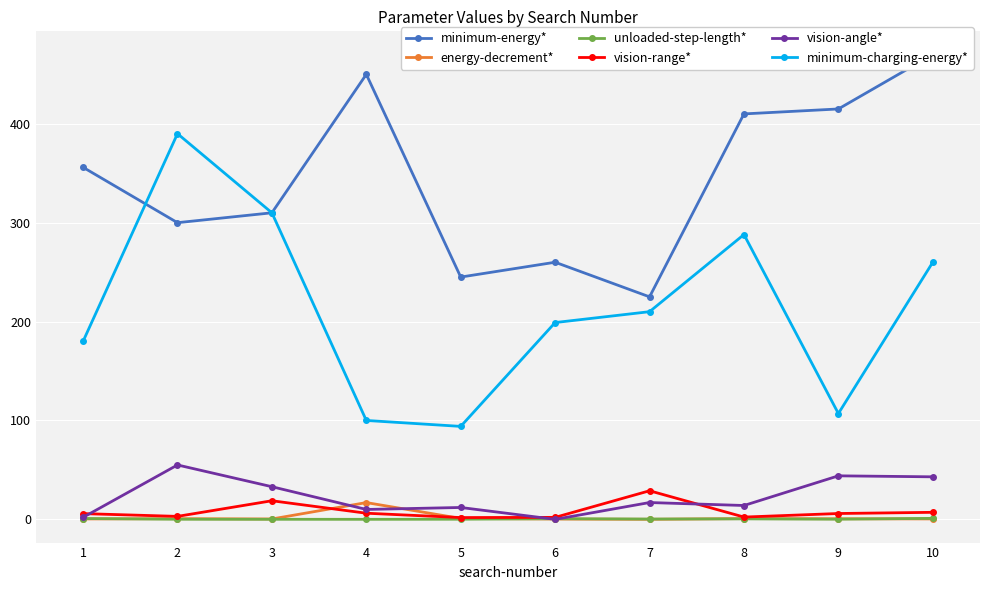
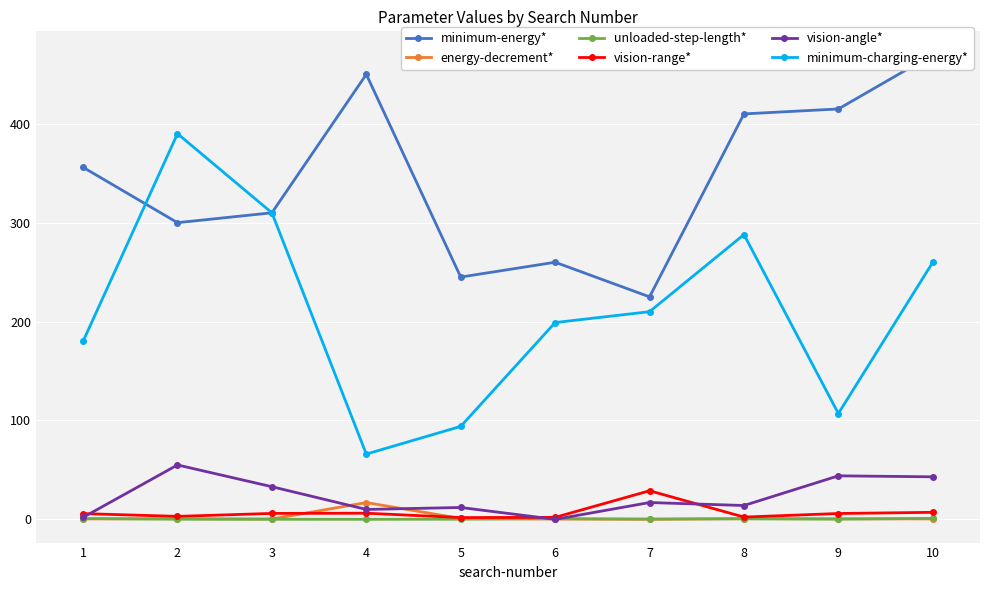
  {
    "minimum-energy*": {
      "1": 360,
      "2": 300,
      "4": 450,
      "5": 250,
      "6": 260,
      "7": 230,
      "8": 410,
      "9": 420
    },
    "energy-decrement*": {
      "4": 20
    },
    "unloaded-step-length*": {
      "4": 0
    },
    "vision-range*": {
      "1": 10,
-     "3": 20,
+     "3": 10,
      "4": 10,
      "7": 30,
      "9": 10,
      "10": 10
    },
    "vision-angle*": {
      "2": 60,
      "3": 30,
      "4": 10,
      "5": 10,
      "7": 20,
      "8": 10,
      "9": 40,
      "10": 40
    },
    "minimum-charging-energy*": {
      "1": 180,
      "2": 390,
-     "4": 100,
+     "4": 70,
      "5": 90,
      "6": 200,
      "7": 210,
      "8": 290,
      "9": 110,
      "10": 260
    }
  }
